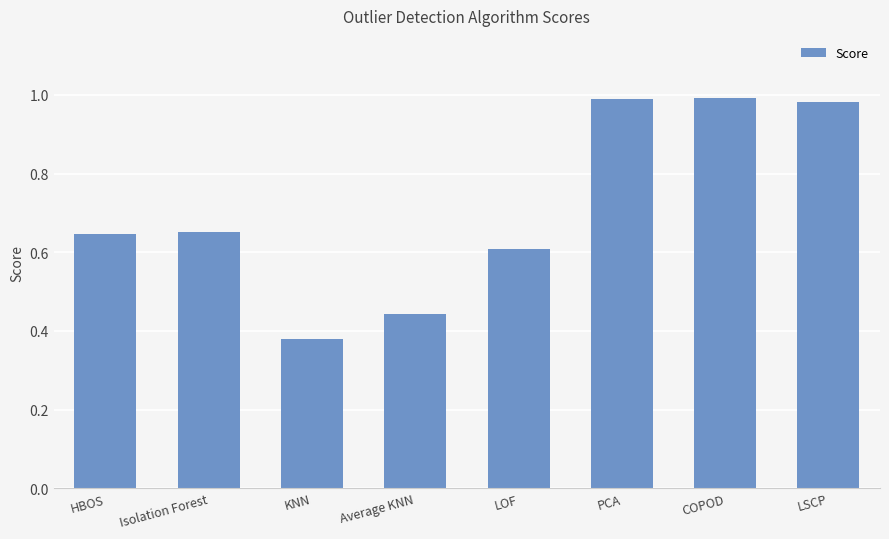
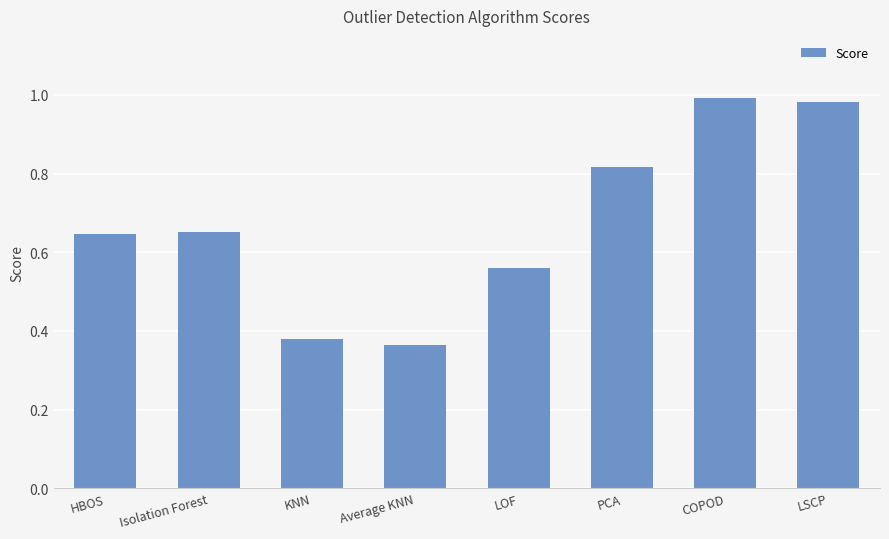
  {
    "HBOS": 0.65,
    "Isolation Forest": 0.65,
    "KNN": 0.38,
-   "Average KNN": 0.44,
-   "LOF": 0.61,
-   "PCA": 0.99,
+   "Average KNN": 0.36,
+   "LOF": 0.56,
+   "PCA": 0.82,
    "COPOD": 0.99,
    "LSCP": 0.98
  }
